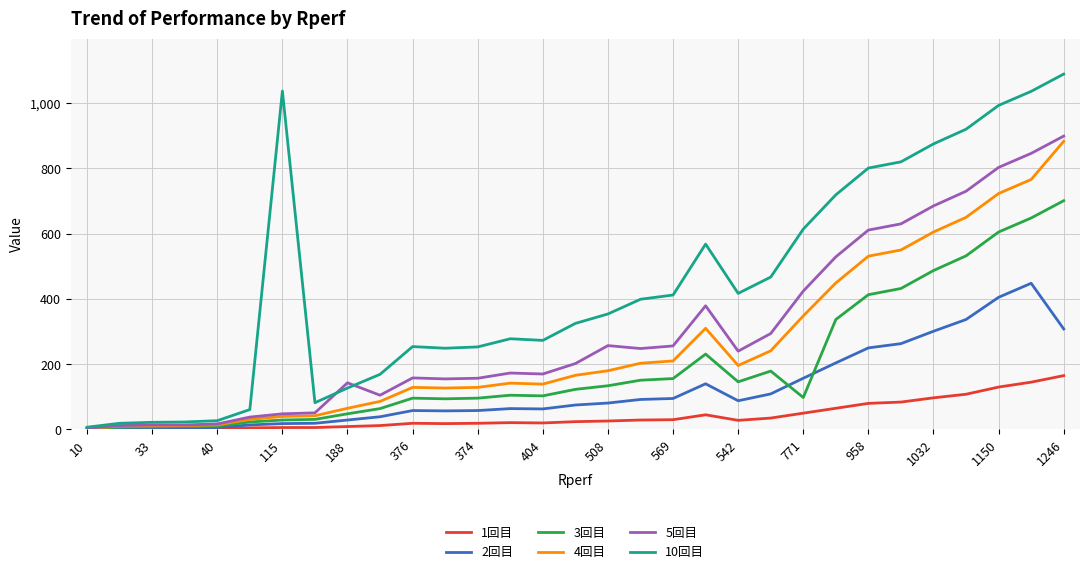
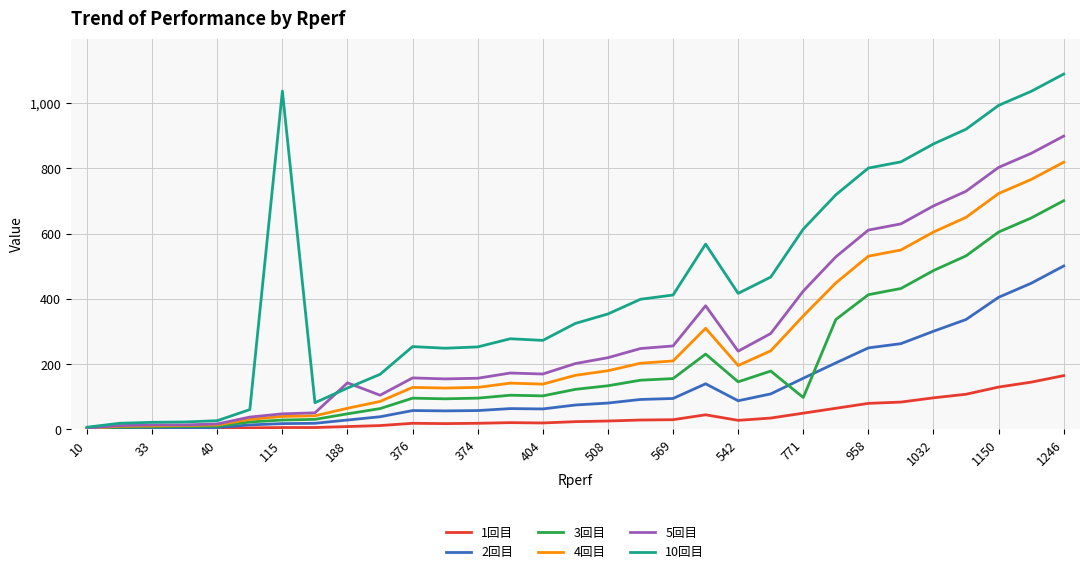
  {
    "1回目": {
      "115": "10",
      "188": "10",
      "376": "20",
      "374": "20",
      "404": "20",
      "508": "30",
      "569": "30",
      "542": "30",
      "771": "50",
      "958": "80",
      "1032": "100",
      "1150": "130",
      "1246": "170"
    },
    "2回目": {
      "115": "20",
      "188": "30",
      "376": "60",
      "374": "60",
      "404": "60",
      "508": "80",
      "569": "100",
      "542": "90",
      "771": "160",
      "958": "250",
      "1032": "300",
      "1150": "410",
-     "1246": "310"
+     "1246": "500"
    },
    "3回目": {
      "115": "30",
      "188": "50",
      "376": "100",
      "374": "100",
      "404": "100",
      "508": "130",
      "569": "160",
      "542": "150",
      "771": "100",
      "958": "410",
      "1032": "490",
      "1150": "610",
      "1246": "700"
    },
    "4回目": {
      "115": "40",
      "188": "70",
      "376": "130",
      "374": "130",
      "404": "140",
      "508": "180",
      "569": "210",
      "542": "200",
      "771": "350",
      "958": "530",
      "1032": "610",
      "1150": "720",
-     "1246": "880"
+     "1246": "820"
    },
    "5回目": {
      "115": "50",
      "188": "140",
      "376": "160",
      "374": "160",
      "404": "170",
-     "508": "260",
+     "508": "220",
      "569": "260",
      "542": "240",
      "771": "420",
      "958": "610",
      "1032": "690",
      "1150": "800",
      "1246": "900"
    },
    "10回目": {
      "33": "20",
      "40": "30",
      "115": "1,040",
      "188": "130",
      "376": "250",
      "374": "250",
      "404": "270",
      "508": "350",
      "569": "410",
      "542": "420",
      "771": "610",
      "958": "800",
      "1032": "880",
      "1150": "990",
      "1246": "1,090"
    }
  }
